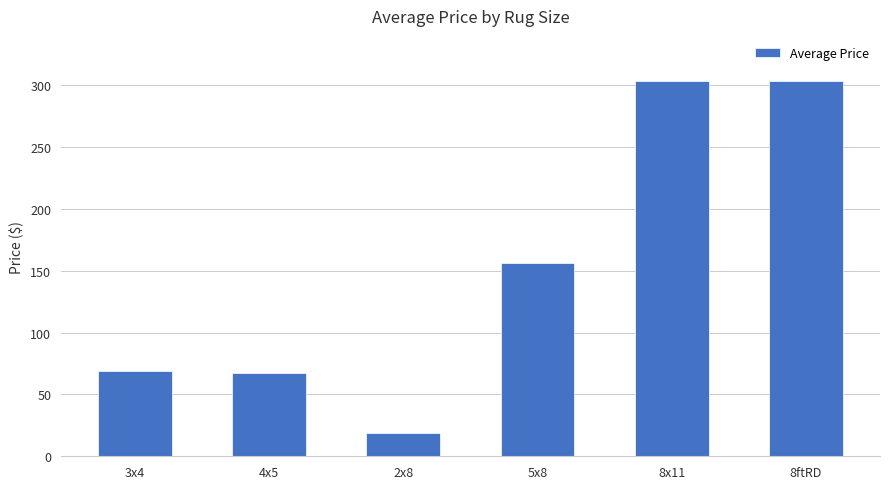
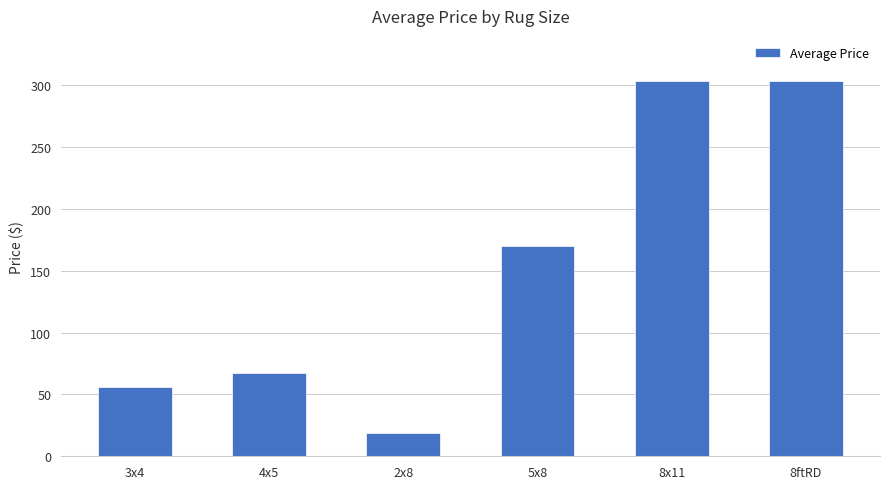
  {
-   "3x4": 69,
+   "3x4": 56,
    "4x5": 67,
    "2x8": 19,
-   "5x8": 156,
+   "5x8": 170,
    "8x11": 303,
    "8ftRD": 303
  }
